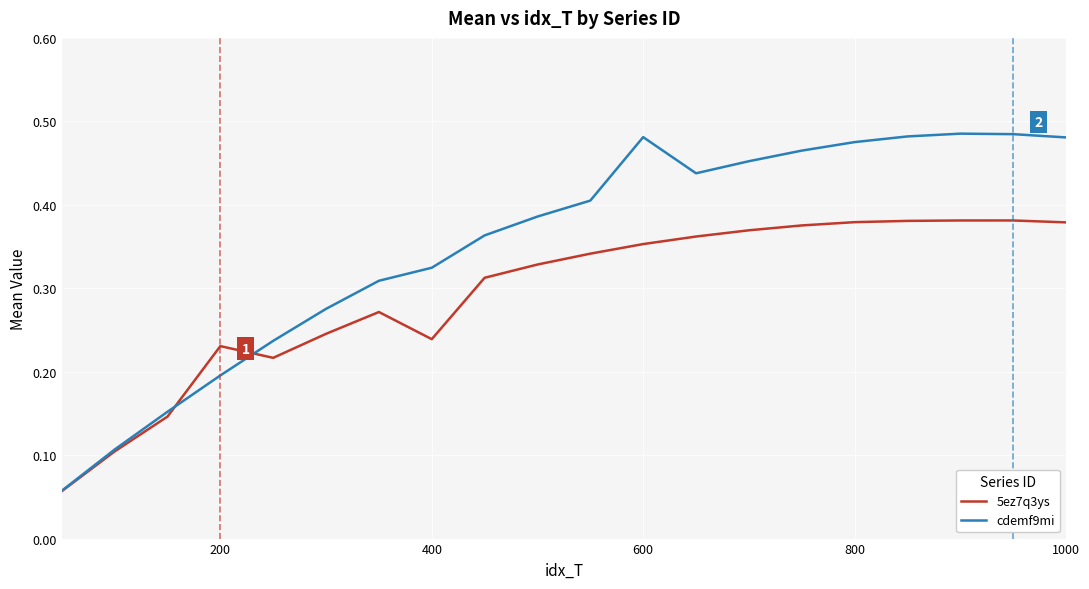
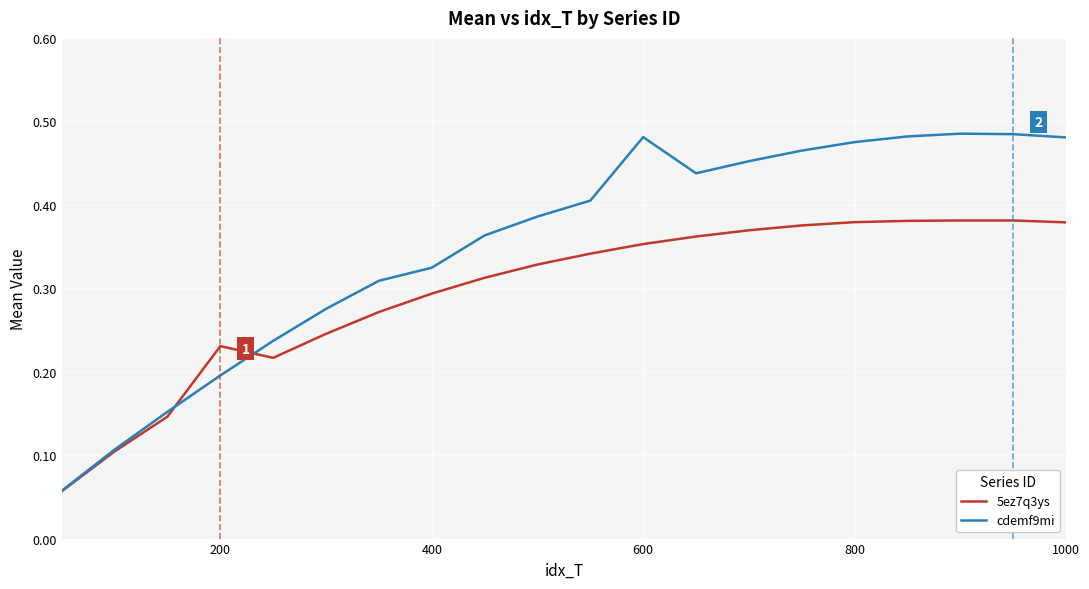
  {
    "5ez7q3ys": {
-     "400": 0.24,
+     "400": 0.29,
      "600": 0.35,
      "800": 0.38,
      "1000": 0.38
    },
    "cdemf9mi": {
      "200": 0.20,
      "400": 0.32,
      "600": 0.48,
      "800": 0.48,
      "1000": 0.48
    }
  }
